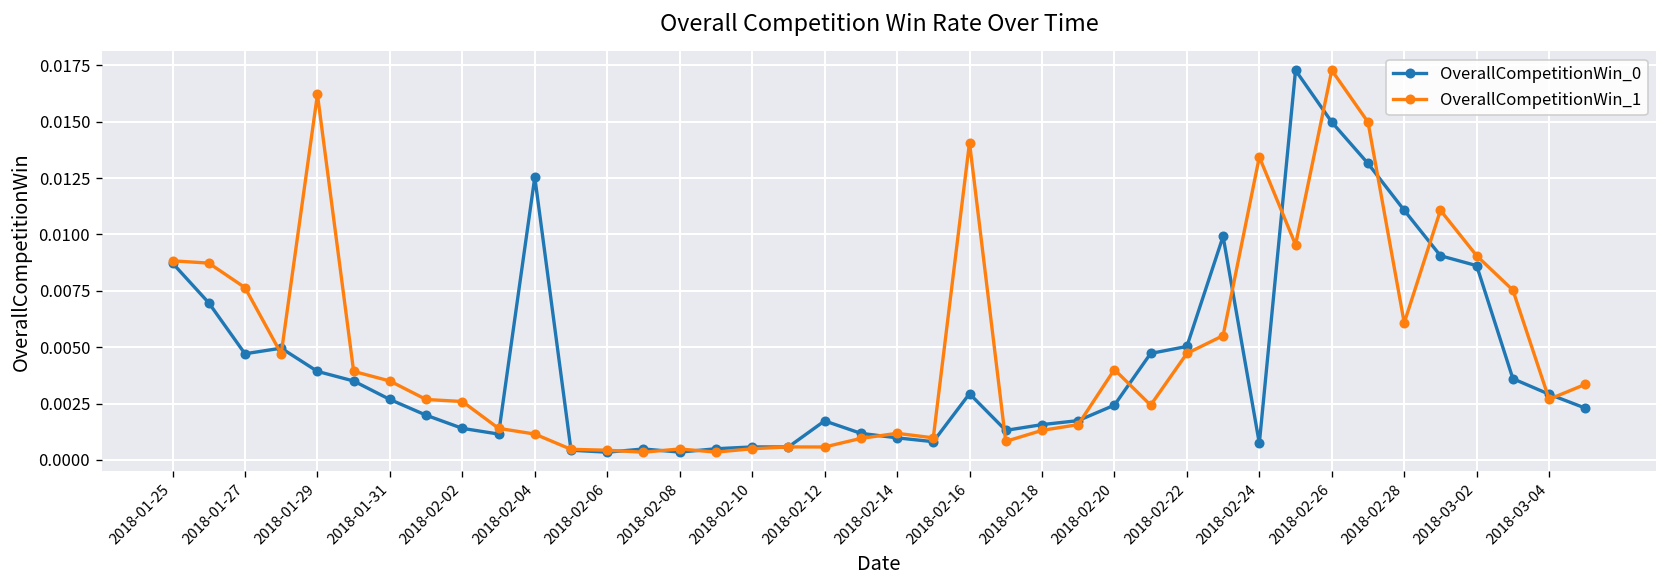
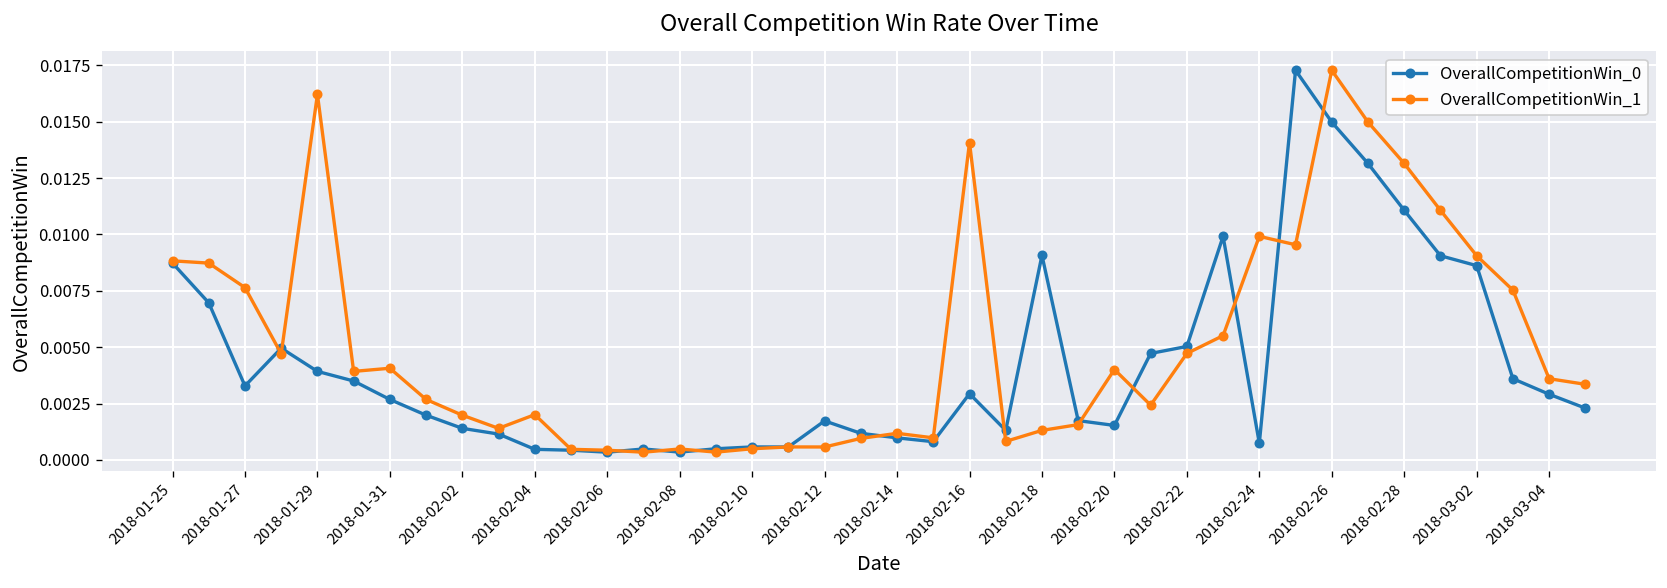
  {
    "OverallCompetitionWin_0": {
-     "2018-01-27": 0.0047,
+     "2018-01-27": 0.0033,
      "2018-01-29": 0.0039,
      "2018-01-31": 0.0027,
      "2018-02-02": 0.0014,
-     "2018-02-04": 0.0125,
+     "2018-02-04": 0.0005,
      "2018-02-08": 0.0003,
      "2018-02-12": 0.0017,
      "2018-02-14": 0.0010,
      "2018-02-16": 0.0029,
-     "2018-02-18": 0.0016,
-     "2018-02-20": 0.0024,
+     "2018-02-18": 0.0091,
+     "2018-02-20": 0.0015,
      "2018-02-22": 0.0050,
      "2018-02-24": 0.0007,
      "2018-02-26": 0.0150,
      "2018-02-28": 0.0111,
      "2018-03-02": 0.0086,
      "2018-03-04": 0.0029
    },
    "OverallCompetitionWin_1": {
      "2018-01-27": 0.0076,
      "2018-01-29": 0.0162,
-     "2018-01-31": 0.0035,
-     "2018-02-02": 0.0026,
-     "2018-02-04": 0.0011,
+     "2018-01-31": 0.0041,
+     "2018-02-02": 0.0020,
+     "2018-02-04": 0.0020,
      "2018-02-08": 0.0005,
      "2018-02-12": 0.0006,
      "2018-02-14": 0.0012,
      "2018-02-16": 0.0141,
      "2018-02-18": 0.0013,
      "2018-02-20": 0.0040,
      "2018-02-22": 0.0047,
-     "2018-02-24": 0.0134,
+     "2018-02-24": 0.0099,
      "2018-02-26": 0.0173,
-     "2018-02-28": 0.0061,
+     "2018-02-28": 0.0131,
      "2018-03-02": 0.0091,
-     "2018-03-04": 0.0027
+     "2018-03-04": 0.0036
    }
  }
